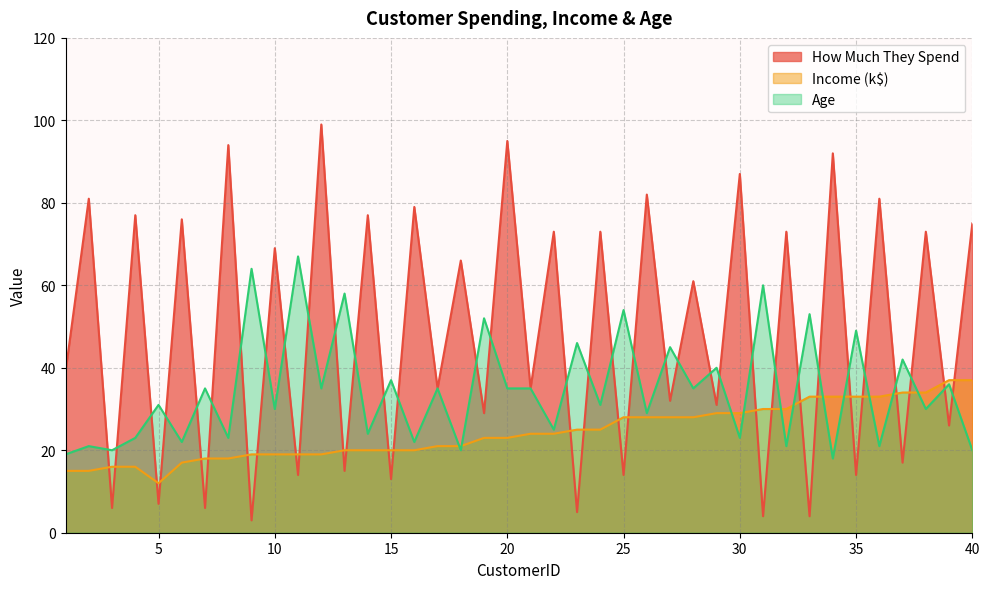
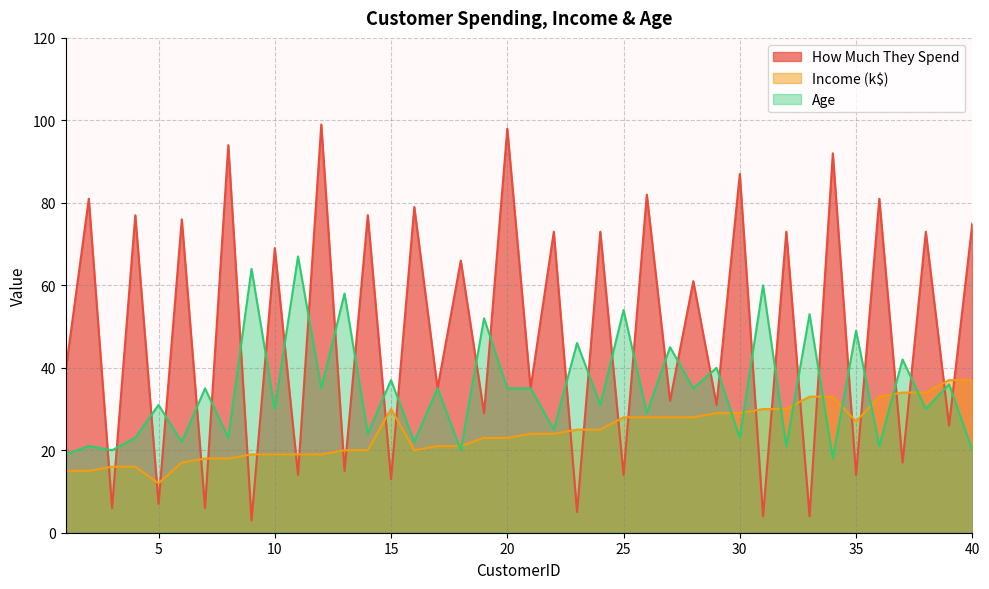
  {
    "How Much They Spend": {
      "5": 7,
      "10": 69,
      "15": 13,
-     "20": 95,
+     "20": 98,
      "25": 14,
      "30": 87,
      "35": 14,
      "40": 75
    },
    "Income (k$)": {
      "5": 12,
      "10": 19,
-     "15": 20,
+     "15": 30,
      "20": 23,
      "25": 28,
      "30": 29,
-     "35": 33,
+     "35": 27,
      "40": 37
    },
    "Age": {
      "5": 31,
      "10": 30,
      "15": 37,
      "20": 35,
      "25": 54,
      "30": 23,
      "35": 49,
      "40": 20
    }
  }
